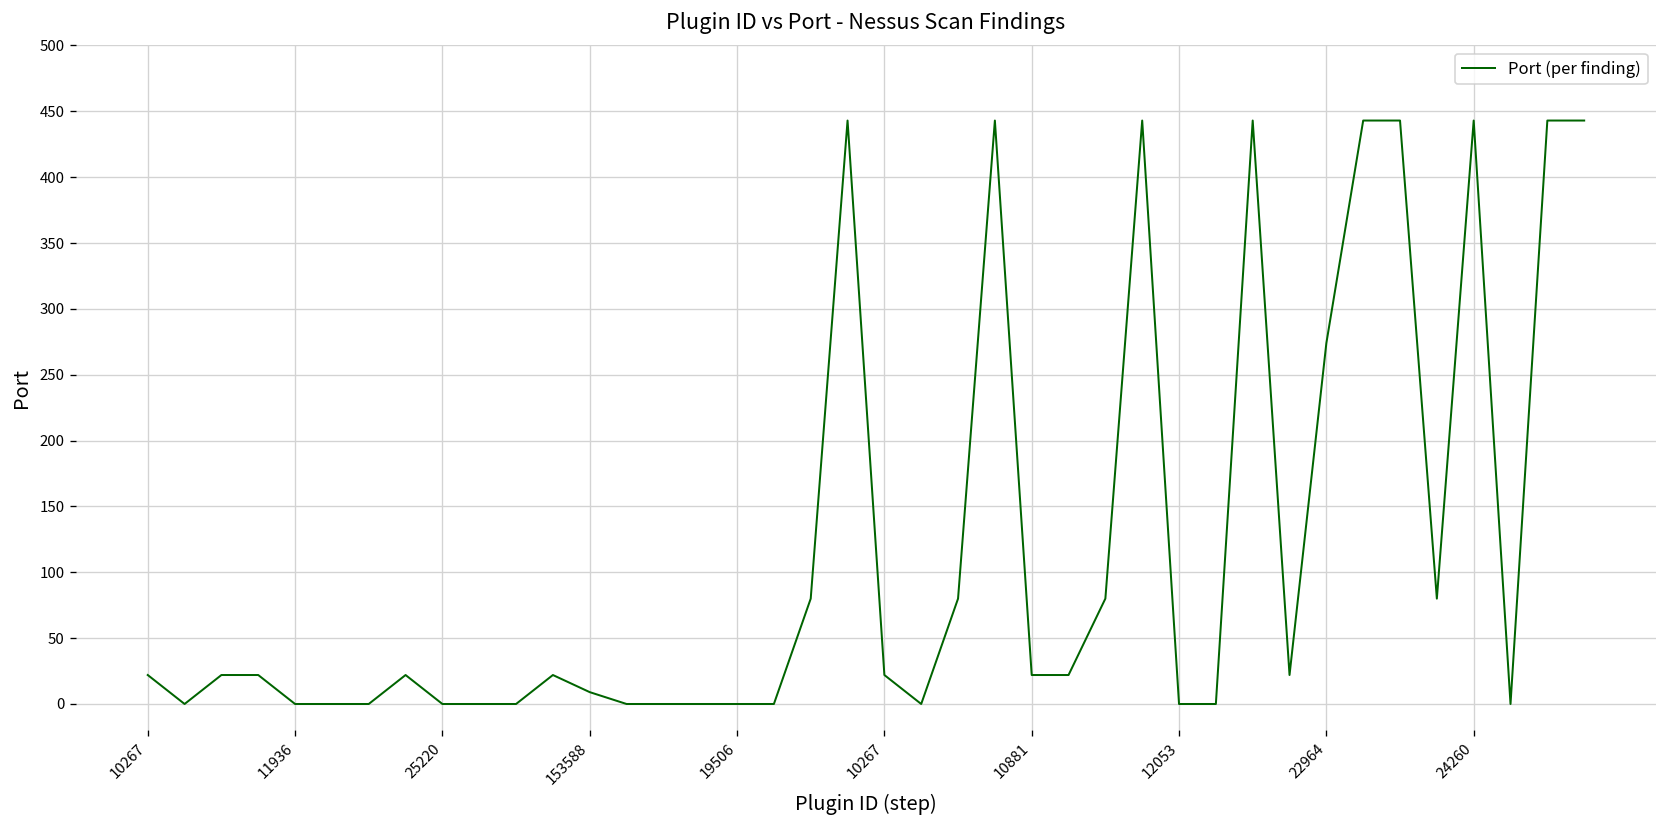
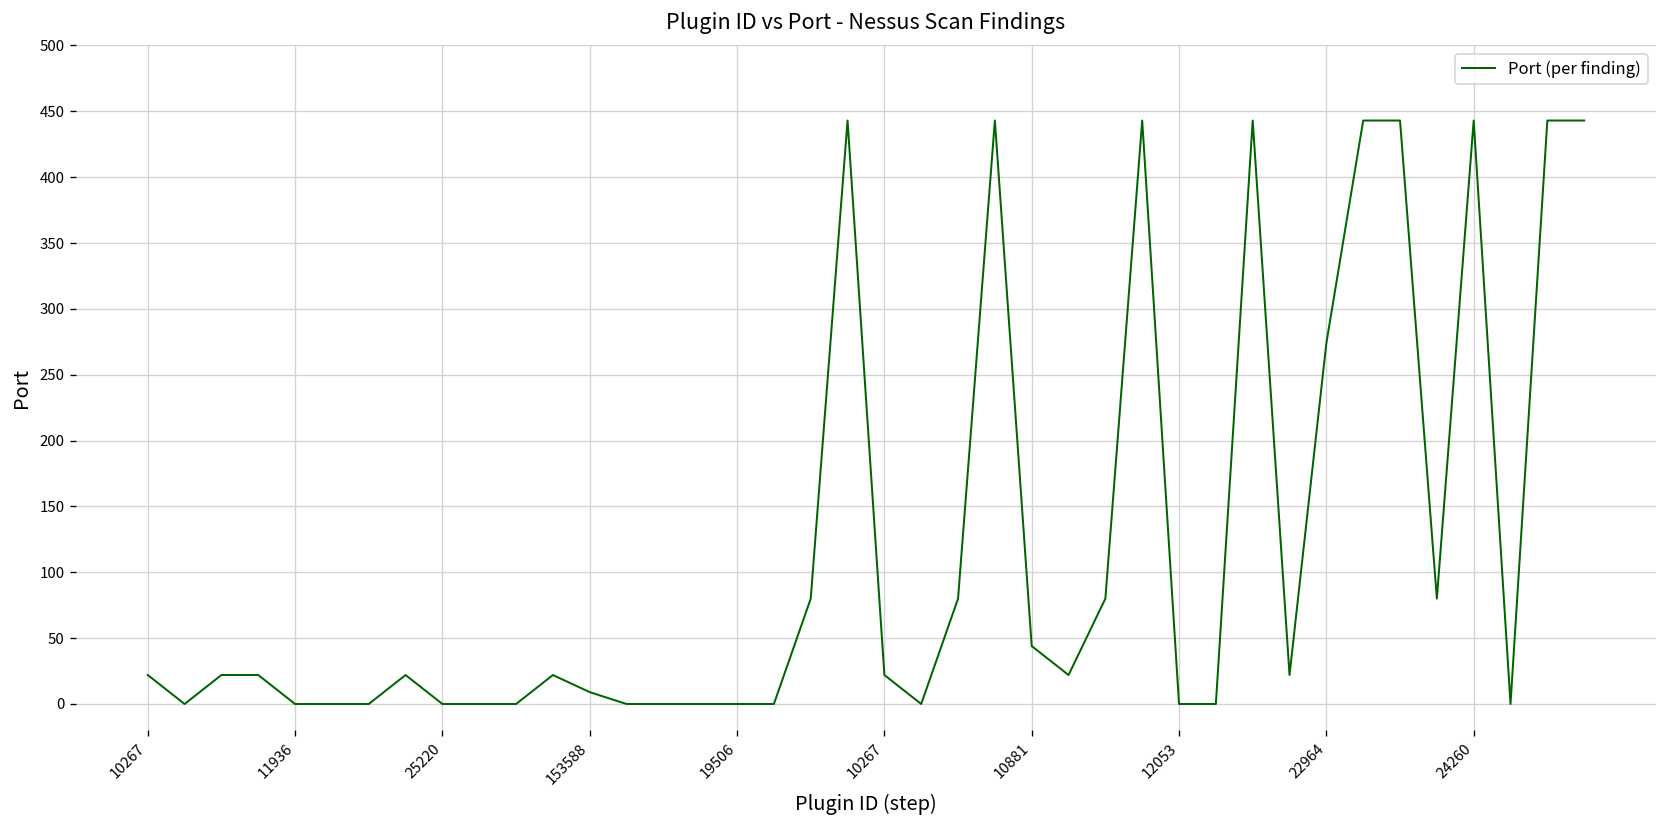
  {
    "11936": 0,
    "25220": 0,
    "153588": 9,
    "19506": 0,
-   "10881": 22,
+   "10881": 44,
    "12053": 0,
    "22964": 274,
    "24260": 443
  }
